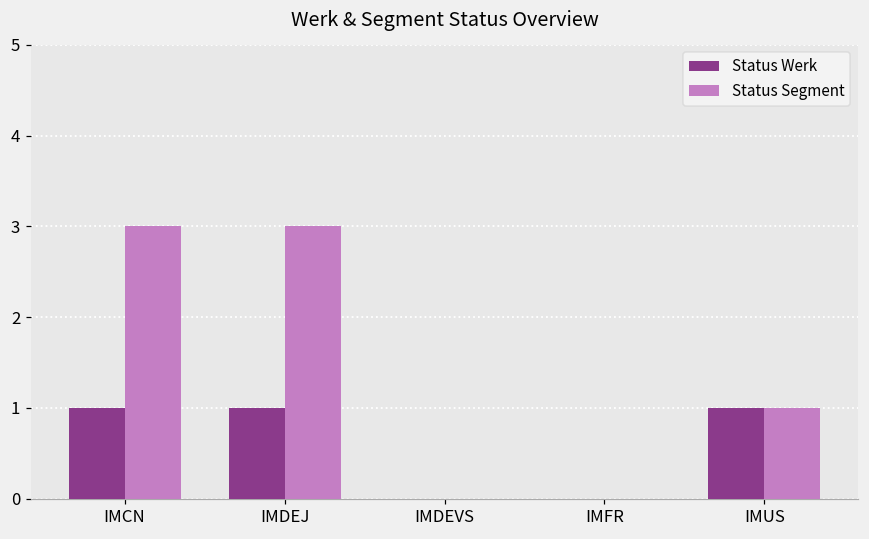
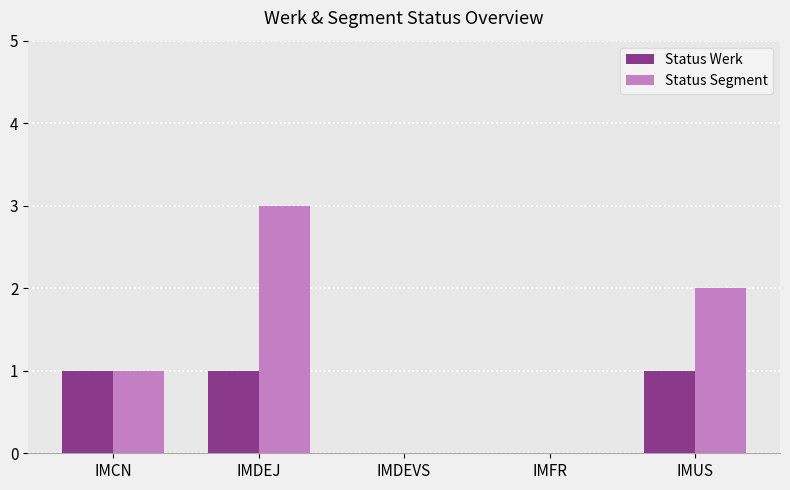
  {
    "Status Werk": {
      "IMCN": 1,
      "IMDEJ": 1,
      "IMDEVS": 0,
      "IMFR": 0,
      "IMUS": 1
    },
    "Status Segment": {
-     "IMCN": 3,
+     "IMCN": 1,
      "IMDEJ": 3,
      "IMDEVS": 0,
      "IMFR": 0,
-     "IMUS": 1
+     "IMUS": 2
    }
  }
